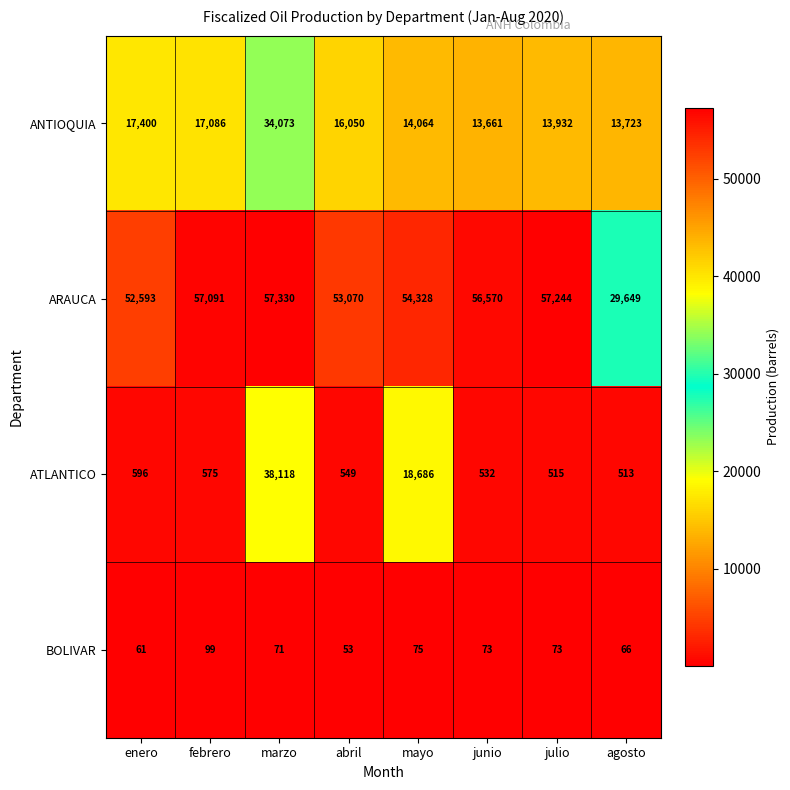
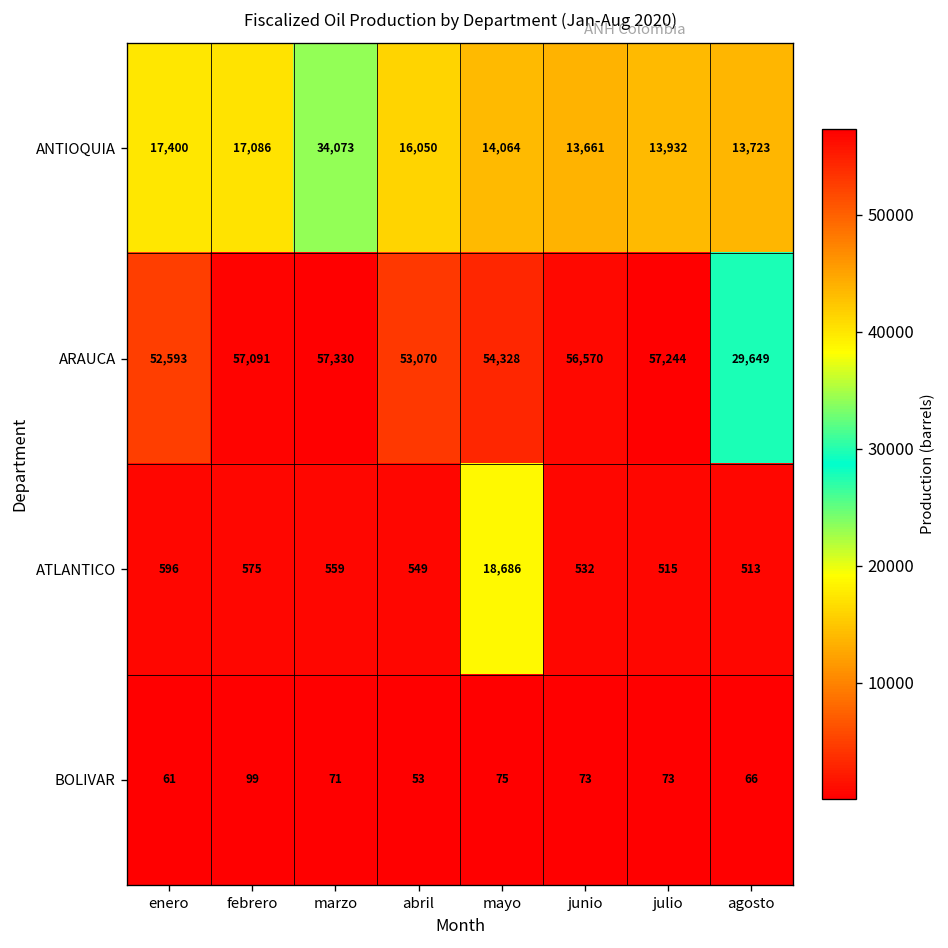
  {
    "ANTIOQUIA": {
      "enero": "17,400",
      "febrero": "17,086",
      "marzo": "34,073",
      "abril": "16,050",
      "mayo": "14,064",
      "junio": "13,661",
      "julio": "13,932",
      "agosto": "13,723"
    },
    "ARAUCA": {
      "enero": "52,593",
      "febrero": "57,091",
      "marzo": "57,330",
      "abril": "53,070",
      "mayo": "54,328",
      "junio": "56,570",
      "julio": "57,244",
      "agosto": "29,649"
    },
    "ATLANTICO": {
      "enero": "596",
      "febrero": "575",
-     "marzo": "38,118",
+     "marzo": "559",
      "abril": "549",
      "mayo": "18,686",
      "junio": "532",
      "julio": "515",
      "agosto": "513"
    },
    "BOLIVAR": {
      "enero": "61",
      "febrero": "99",
      "marzo": "71",
      "abril": "53",
      "mayo": "75",
      "junio": "73",
      "julio": "73",
      "agosto": "66"
    }
  }
